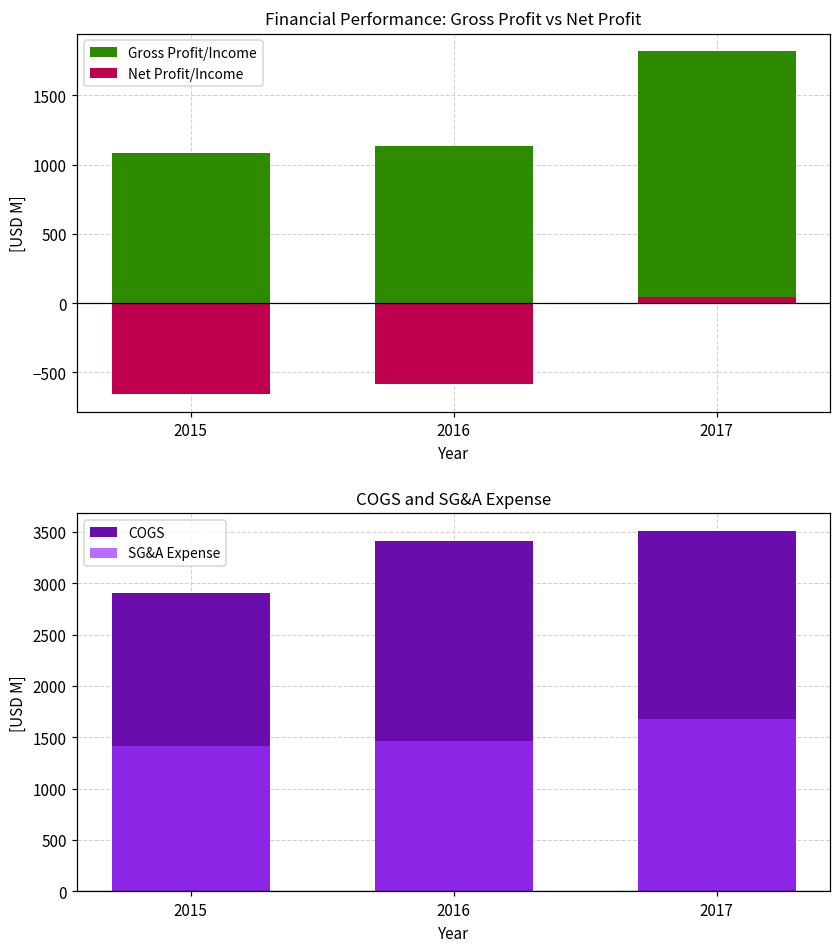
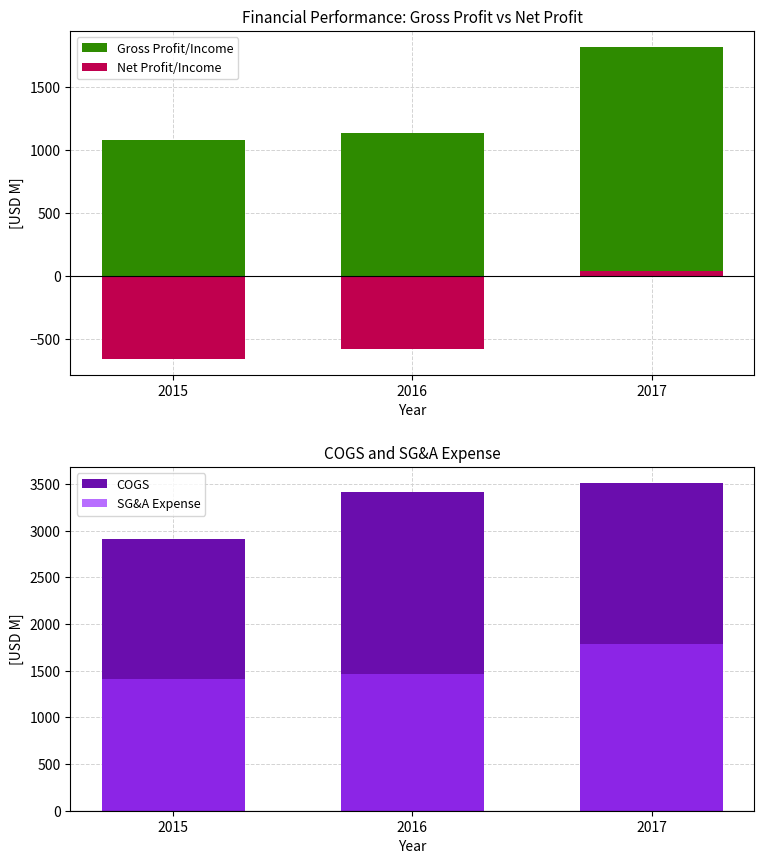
  {
    "Financial Performance: Gross Profit vs Net Profit": {
      "Gross Profit/Income": {
        "2015": 1080,
        "2016": 1130,
        "2017": 1820
      },
      "Net Profit/Income": {
        "2015": -660,
        "2016": -580
      }
    },
    "COGS and SG&A Expense": {
      "COGS": {
        "2015": 2900,
        "2016": 3400,
        "2017": 3500
      },
      "SG&A Expense": {
-       "2017": 1700
+       "2017": 1800
      }
    }
  }
